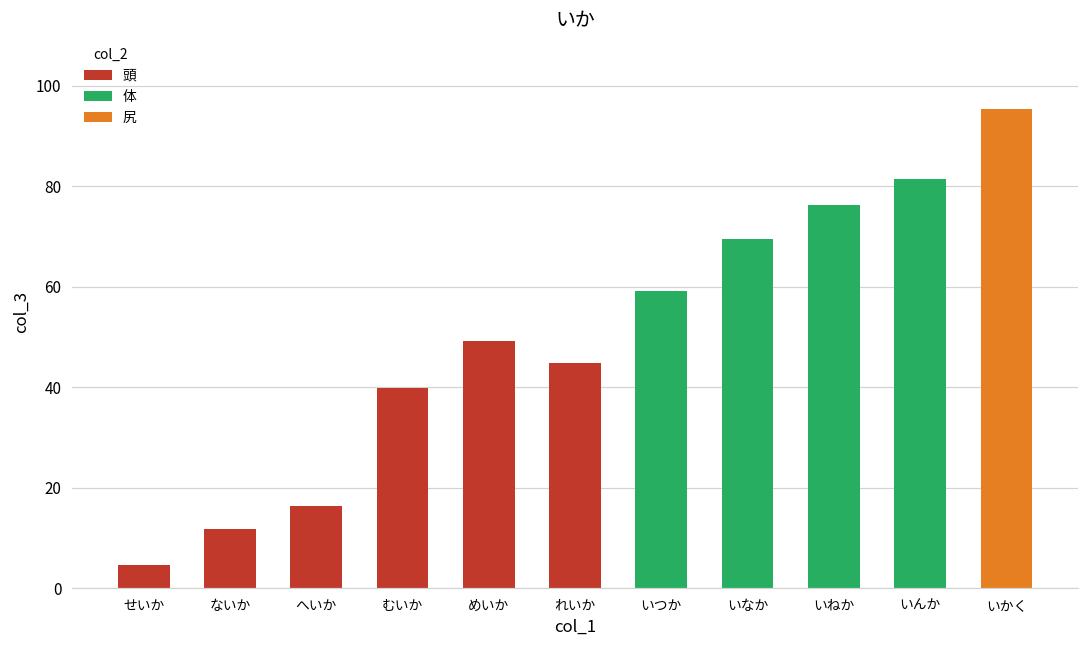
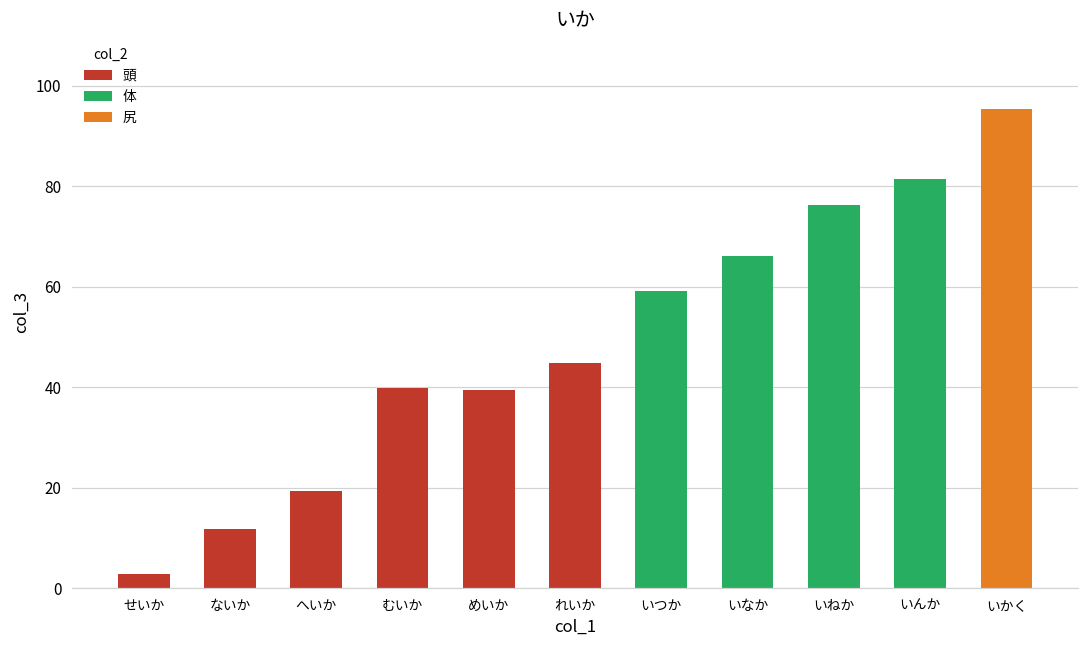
  {
-   "せいか": 5,
+   "せいか": 3,
    "ないか": 12,
-   "へいか": 16,
+   "へいか": 19,
    "むいか": 40,
-   "めいか": 49,
+   "めいか": 39,
    "れいか": 45,
    "いつか": 59,
-   "いなか": 70,
+   "いなか": 66,
    "いねか": 76,
    "いんか": 82,
    "いかく": 95
  }
